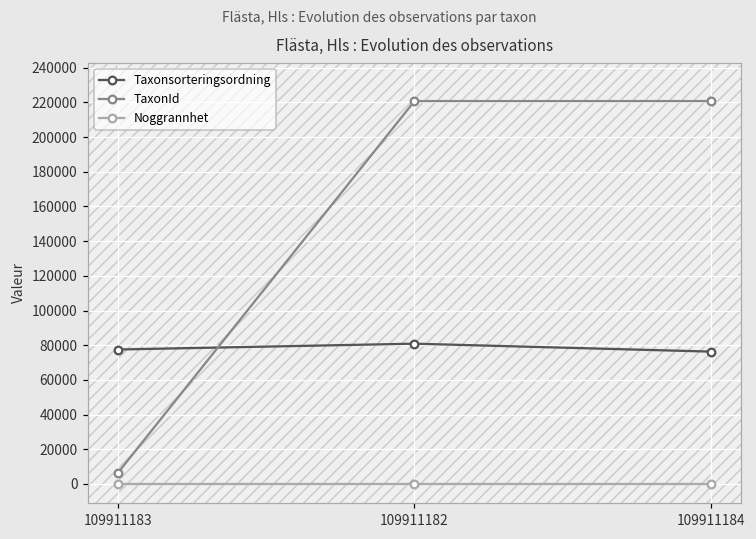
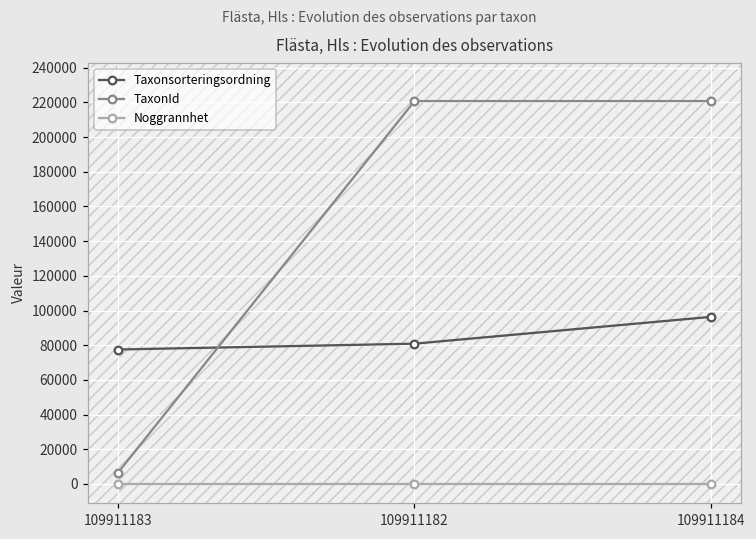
  {
    "Taxonsorteringsordning": {
      "109911183": 78000,
      "109911182": 81000,
-     "109911184": 76000
+     "109911184": 96000
    }
  }
